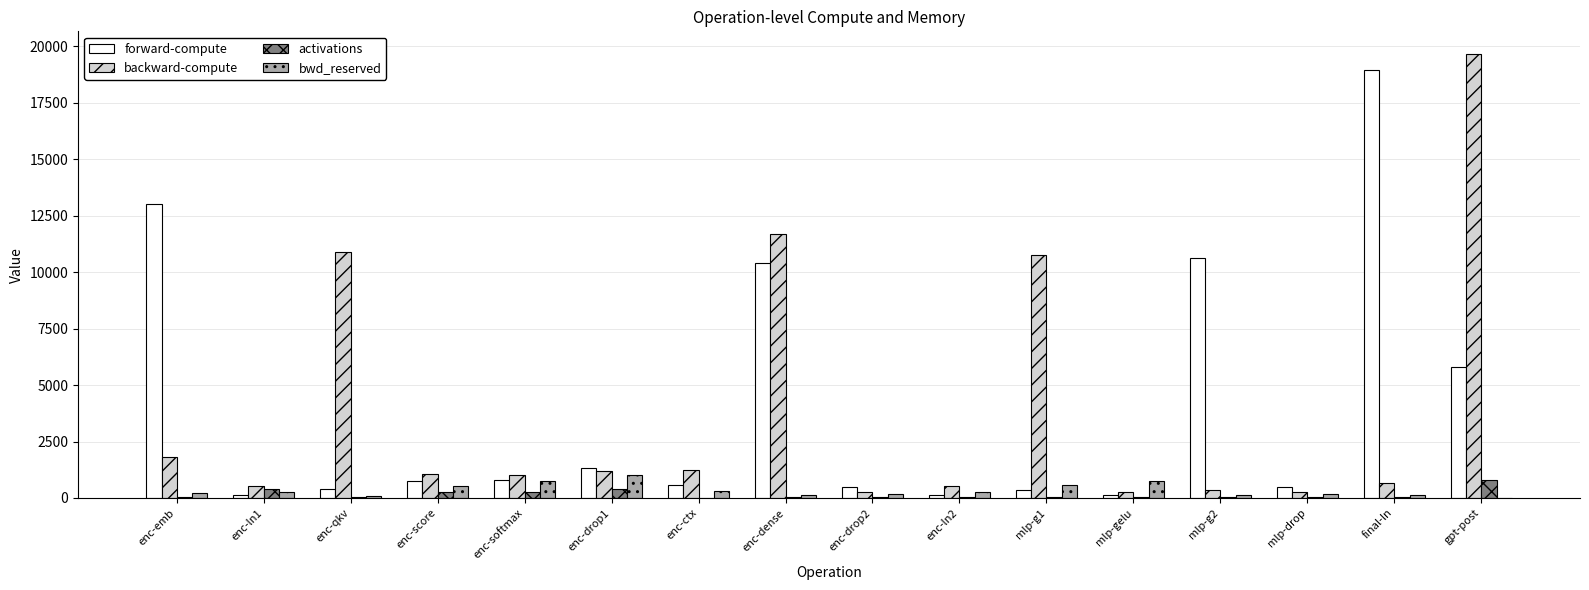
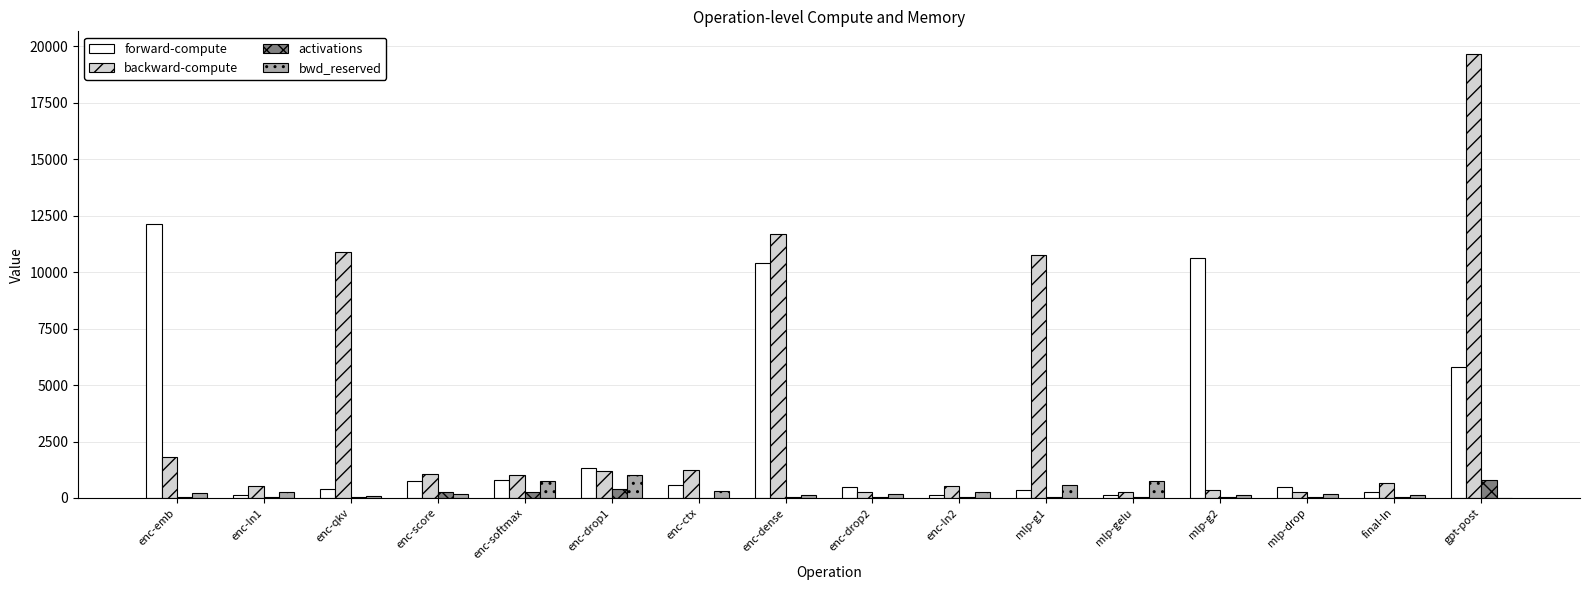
  {
    "forward-compute": {
-     "enc-emb": 13000,
+     "enc-emb": 12100,
      "enc-ln1": 100,
      "enc-qkv": 400,
      "enc-score": 700,
      "enc-softmax": 800,
      "enc-drop1": 1300,
      "enc-ctx": 600,
      "enc-dense": 10400,
      "enc-drop2": 500,
      "enc-ln2": 100,
      "mlp-g1": 400,
      "mlp-gelu": 100,
      "mlp-g2": 10600,
      "mlp-drop": 500,
-     "final-ln": 18900,
+     "final-ln": 300,
      "gpt-post": 5800
    },
    "backward-compute": {
      "enc-emb": 1800,
      "enc-ln1": 500,
      "enc-qkv": 10900,
      "enc-score": 1100,
      "enc-softmax": 1000,
      "enc-drop1": 1200,
      "enc-ctx": 1200,
      "enc-dense": 11700,
      "enc-drop2": 300,
      "enc-ln2": 500,
      "mlp-g1": 10800,
      "mlp-gelu": 200,
      "mlp-g2": 400,
      "mlp-drop": 300,
      "final-ln": 700,
      "gpt-post": 19700
    },
    "activations": {
-     "enc-ln1": 400,
+     "enc-ln1": 0,
      "enc-score": 300,
      "enc-softmax": 300,
      "enc-drop1": 400,
      "gpt-post": 800
    },
    "bwd_reserved": {
      "enc-emb": 200,
      "enc-ln1": 300,
-     "enc-score": 500,
+     "enc-score": 200,
      "enc-softmax": 800,
      "enc-drop1": 1000,
      "enc-ctx": 300,
      "enc-dense": 100,
      "enc-drop2": 200,
      "enc-ln2": 300,
      "mlp-g1": 600,
      "mlp-gelu": 700,
      "mlp-g2": 100,
      "mlp-drop": 200,
      "final-ln": 100,
      "gpt-post": 0
    }
  }
